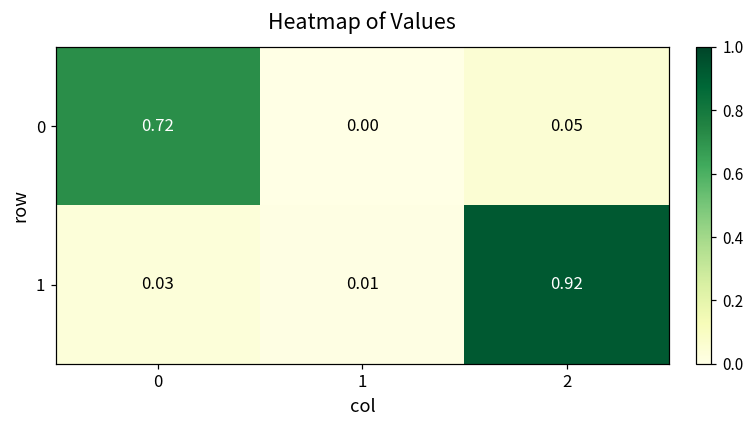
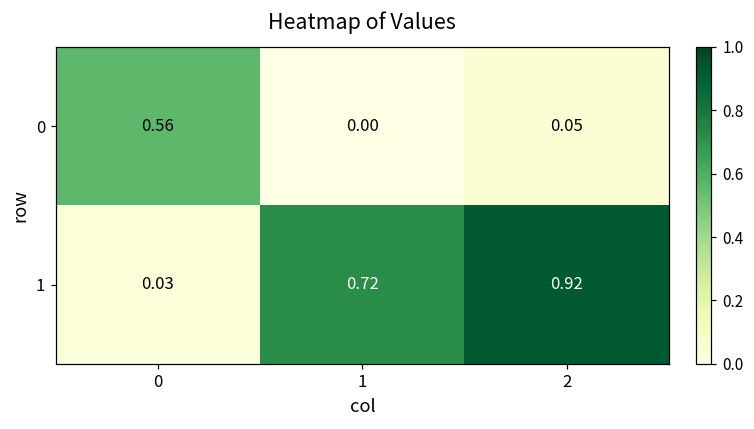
  {
    "0": {
-     "0": 0.72,
+     "0": 0.56,
      "1": 0.00,
      "2": 0.05
    },
    "1": {
      "0": 0.03,
-     "1": 0.01,
+     "1": 0.72,
      "2": 0.92
    }
  }
